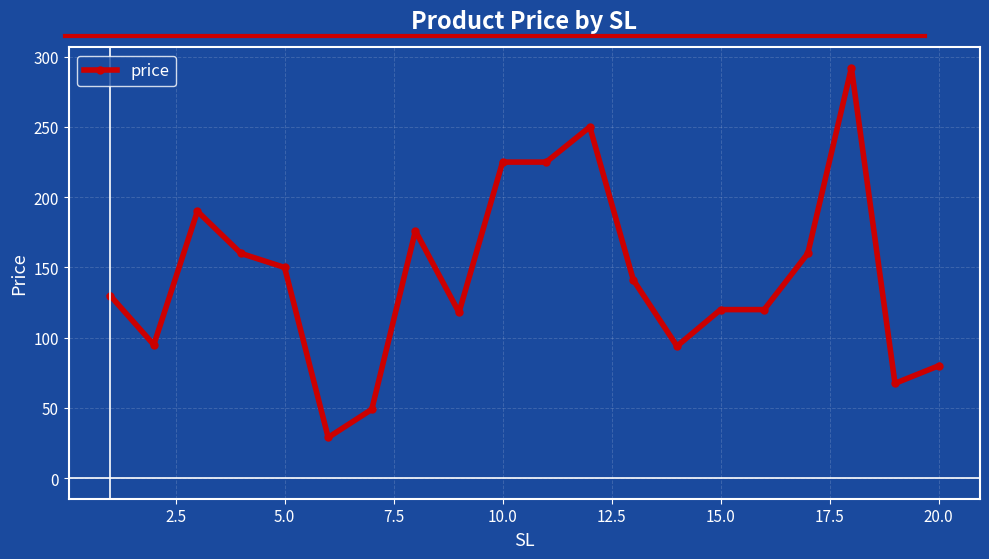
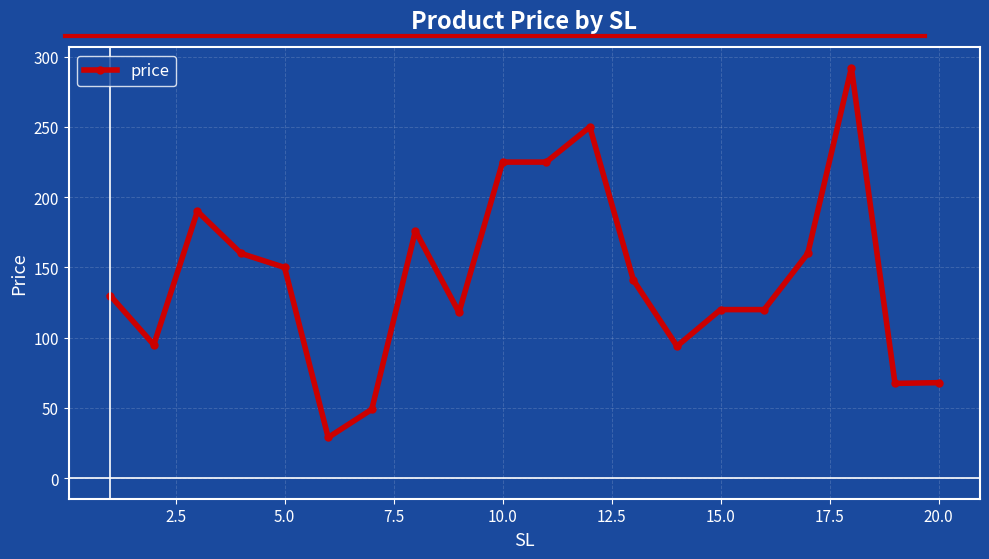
  {
    "5.0": 150,
    "10.0": 225,
    "15.0": 120,
-   "20.0": 80
+   "20.0": 68
  }
